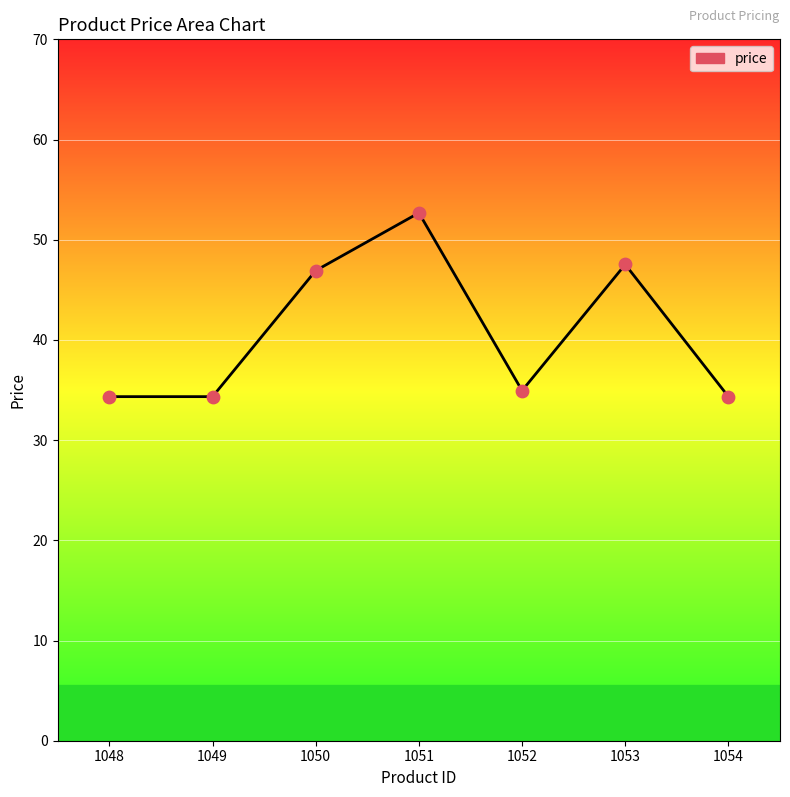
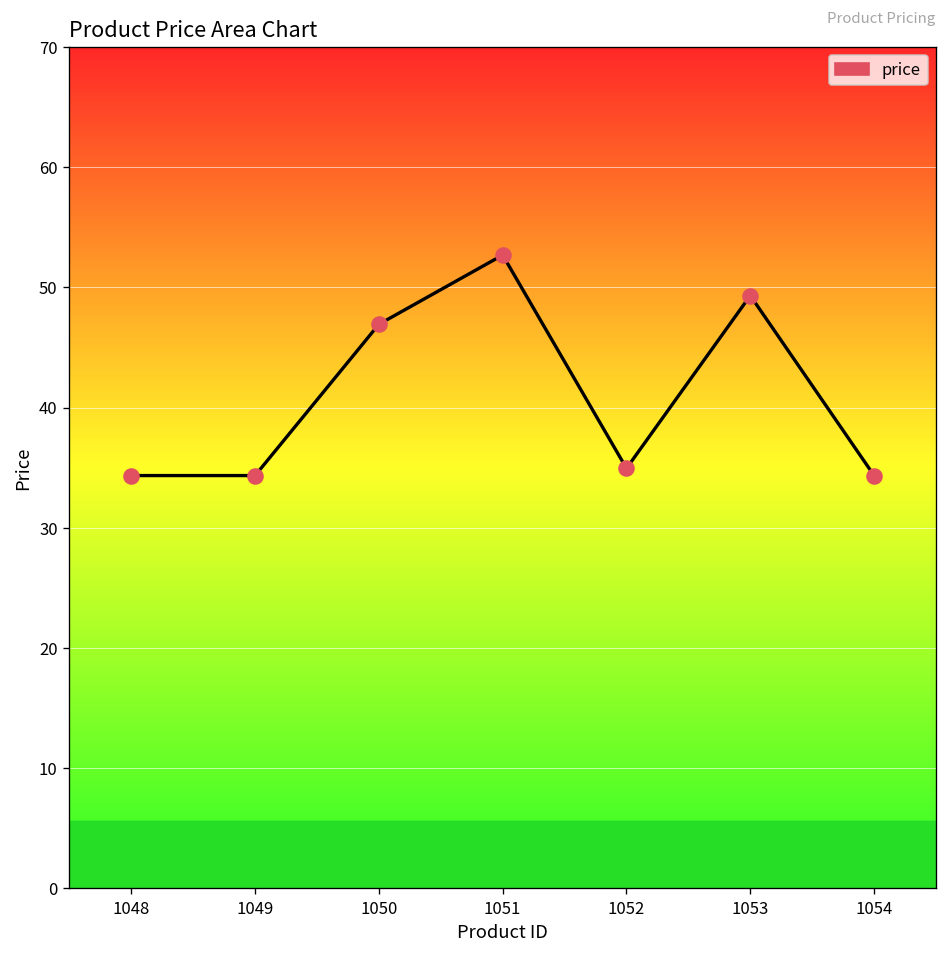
  {
    "1048": 34.3,
    "1049": 34.3,
    "1050": 46.9,
    "1051": 52.7,
    "1052": 34.9,
-   "1053": 47.5,
+   "1053": 49.3,
    "1054": 34.3
  }
